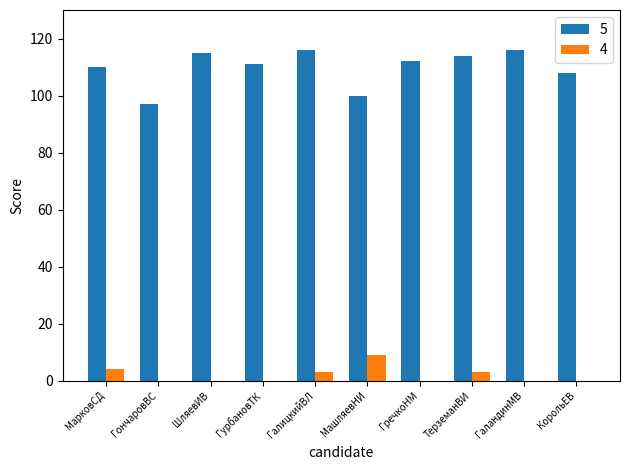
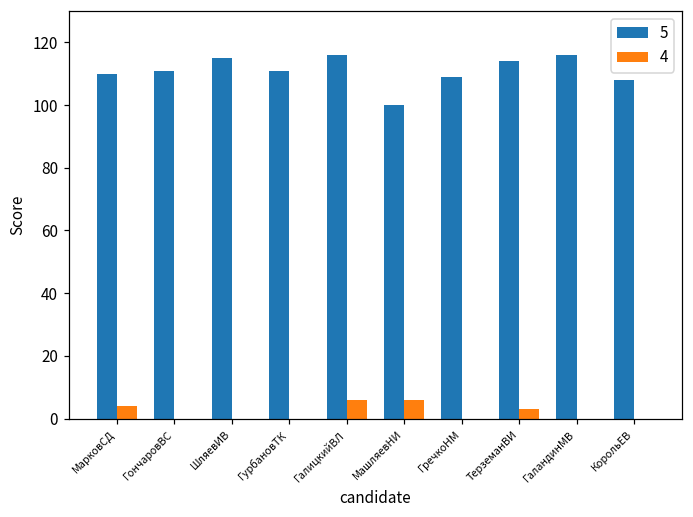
  {
    "5": {
      "МарковСД": 110,
-     "ГончаровВС": 97,
+     "ГончаровВС": 111,
      "ШляевИВ": 115,
      "ГурбановТК": 111,
      "ГалицкийВЛ": 116,
      "МашляевНИ": 100,
-     "ГречкоНМ": 112,
+     "ГречкоНМ": 109,
      "ТерземанВИ": 114,
      "ГаландинМВ": 116,
      "КорольЕВ": 108
    },
    "4": {
      "МарковСД": 4,
      "ГончаровВС": 0,
      "ШляевИВ": 0,
      "ГурбановТК": 0,
-     "ГалицкийВЛ": 3,
-     "МашляевНИ": 9,
+     "ГалицкийВЛ": 6,
+     "МашляевНИ": 6,
      "ГречкоНМ": 0,
      "ТерземанВИ": 3,
      "ГаландинМВ": 0,
      "КорольЕВ": 0
    }
  }
